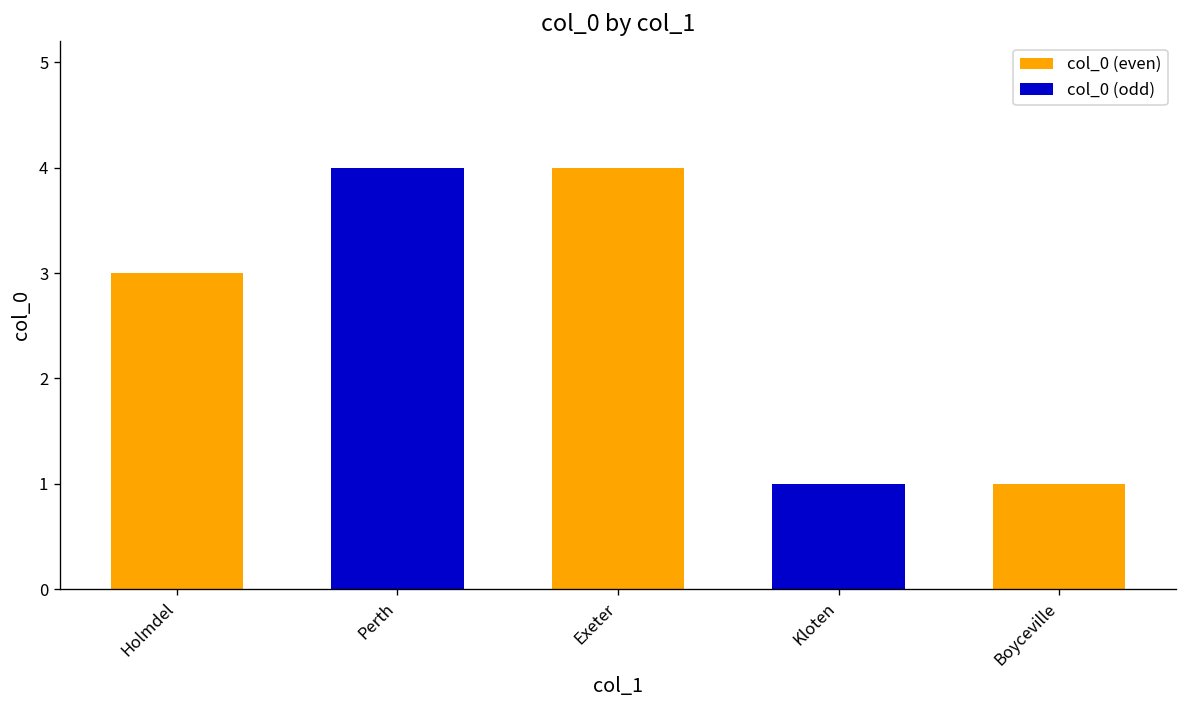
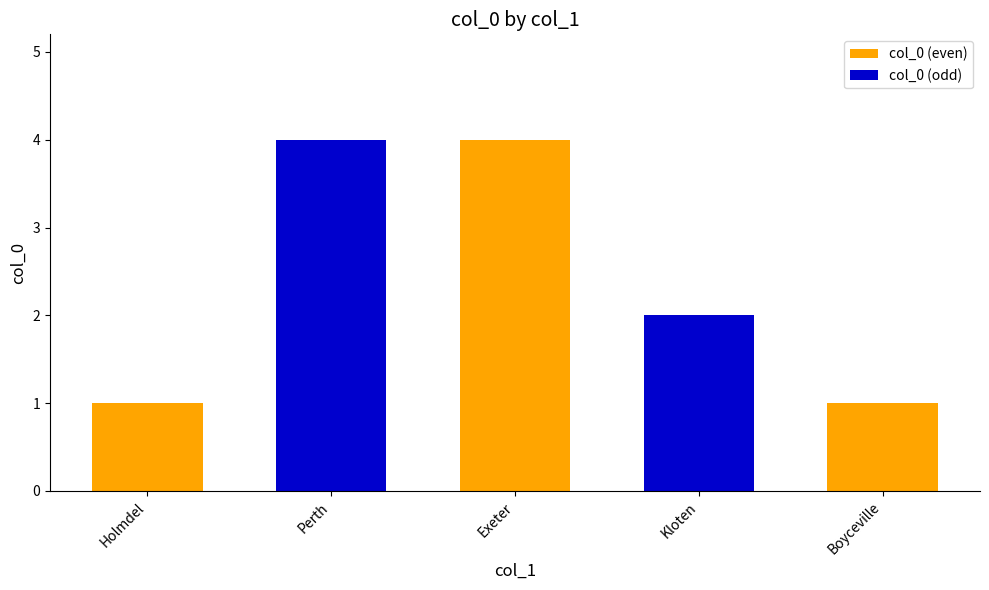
  {
-   "Holmdel": 3,
+   "Holmdel": 1,
    "Perth": 4,
    "Exeter": 4,
-   "Kloten": 1,
+   "Kloten": 2,
    "Boyceville": 1
  }
